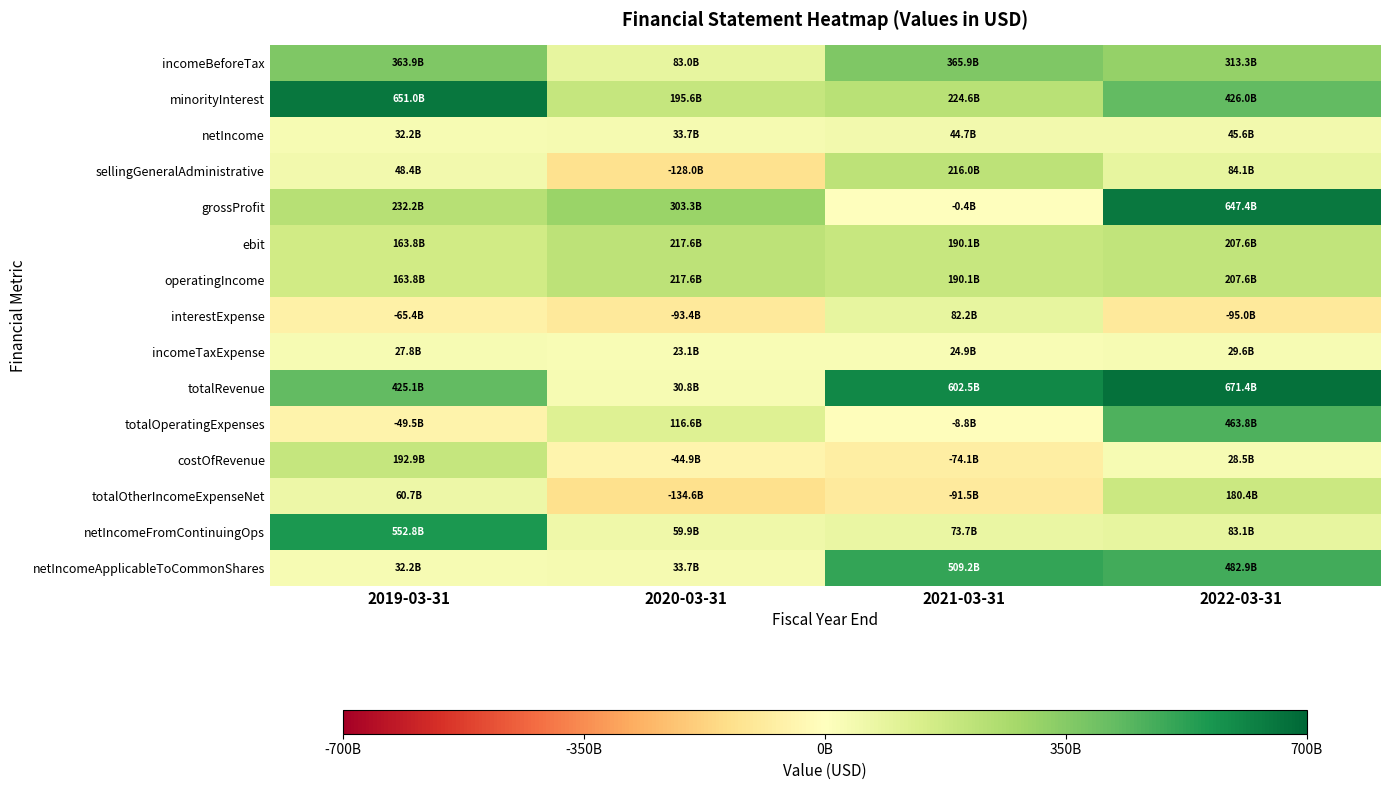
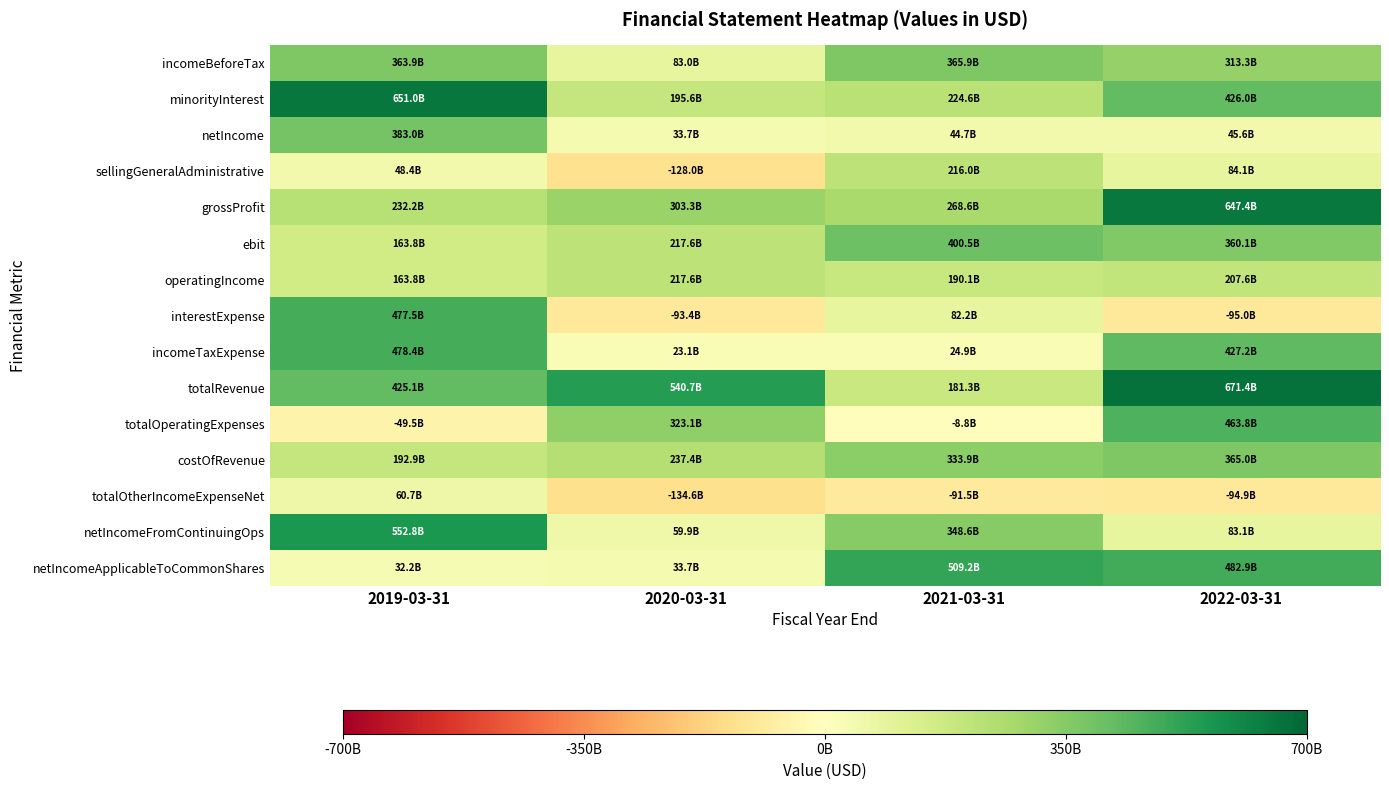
  {
    "incomeBeforeTax": {
      "2019-03-31": "363.9B",
      "2020-03-31": "83.0B",
      "2021-03-31": "365.9B",
      "2022-03-31": "313.3B"
    },
    "minorityInterest": {
      "2019-03-31": "651.0B",
      "2020-03-31": "195.6B",
      "2021-03-31": "224.6B",
      "2022-03-31": "426.0B"
    },
    "netIncome": {
-     "2019-03-31": "32.2B",
+     "2019-03-31": "383.0B",
      "2020-03-31": "33.7B",
      "2021-03-31": "44.7B",
      "2022-03-31": "45.6B"
    },
    "sellingGeneralAdministrative": {
      "2019-03-31": "48.4B",
      "2020-03-31": "-128.0B",
      "2021-03-31": "216.0B",
      "2022-03-31": "84.1B"
    },
    "grossProfit": {
      "2019-03-31": "232.2B",
      "2020-03-31": "303.3B",
-     "2021-03-31": "-0.4B",
+     "2021-03-31": "268.6B",
      "2022-03-31": "647.4B"
    },
    "ebit": {
      "2019-03-31": "163.8B",
      "2020-03-31": "217.6B",
-     "2021-03-31": "190.1B",
-     "2022-03-31": "207.6B"
+     "2021-03-31": "400.5B",
+     "2022-03-31": "360.1B"
    },
    "operatingIncome": {
      "2019-03-31": "163.8B",
      "2020-03-31": "217.6B",
      "2021-03-31": "190.1B",
      "2022-03-31": "207.6B"
    },
    "interestExpense": {
-     "2019-03-31": "-65.4B",
+     "2019-03-31": "477.5B",
      "2020-03-31": "-93.4B",
      "2021-03-31": "82.2B",
      "2022-03-31": "-95.0B"
    },
    "incomeTaxExpense": {
-     "2019-03-31": "27.8B",
+     "2019-03-31": "478.4B",
      "2020-03-31": "23.1B",
      "2021-03-31": "24.9B",
-     "2022-03-31": "29.6B"
+     "2022-03-31": "427.2B"
    },
    "totalRevenue": {
      "2019-03-31": "425.1B",
-     "2020-03-31": "30.8B",
-     "2021-03-31": "602.5B",
+     "2020-03-31": "540.7B",
+     "2021-03-31": "181.3B",
      "2022-03-31": "671.4B"
    },
    "totalOperatingExpenses": {
      "2019-03-31": "-49.5B",
-     "2020-03-31": "116.6B",
+     "2020-03-31": "323.1B",
      "2021-03-31": "-8.8B",
      "2022-03-31": "463.8B"
    },
    "costOfRevenue": {
      "2019-03-31": "192.9B",
-     "2020-03-31": "-44.9B",
-     "2021-03-31": "-74.1B",
-     "2022-03-31": "28.5B"
+     "2020-03-31": "237.4B",
+     "2021-03-31": "333.9B",
+     "2022-03-31": "365.0B"
    },
    "totalOtherIncomeExpenseNet": {
      "2019-03-31": "60.7B",
      "2020-03-31": "-134.6B",
      "2021-03-31": "-91.5B",
-     "2022-03-31": "180.4B"
+     "2022-03-31": "-94.9B"
    },
    "netIncomeFromContinuingOps": {
      "2019-03-31": "552.8B",
      "2020-03-31": "59.9B",
-     "2021-03-31": "73.7B",
+     "2021-03-31": "348.6B",
      "2022-03-31": "83.1B"
    },
    "netIncomeApplicableToCommonShares": {
      "2019-03-31": "32.2B",
      "2020-03-31": "33.7B",
      "2021-03-31": "509.2B",
      "2022-03-31": "482.9B"
    }
  }
